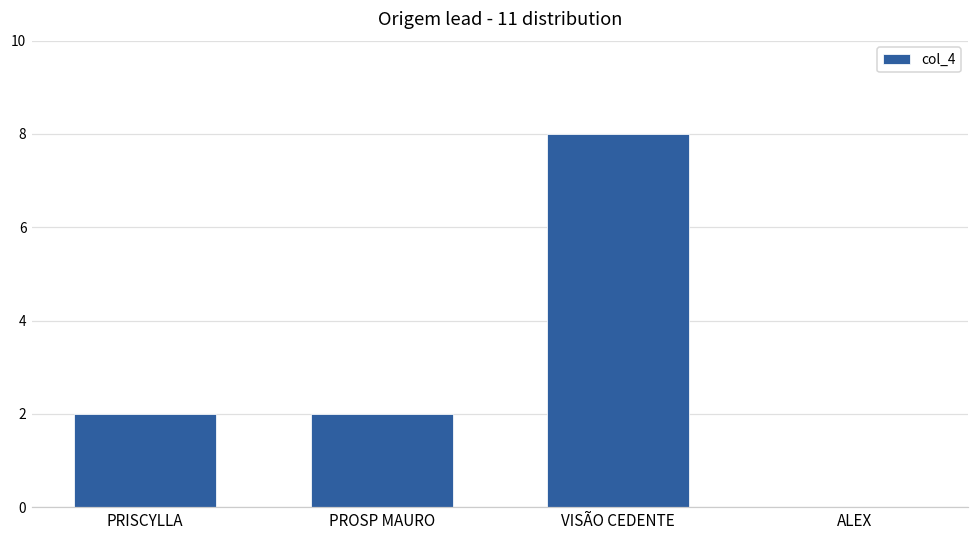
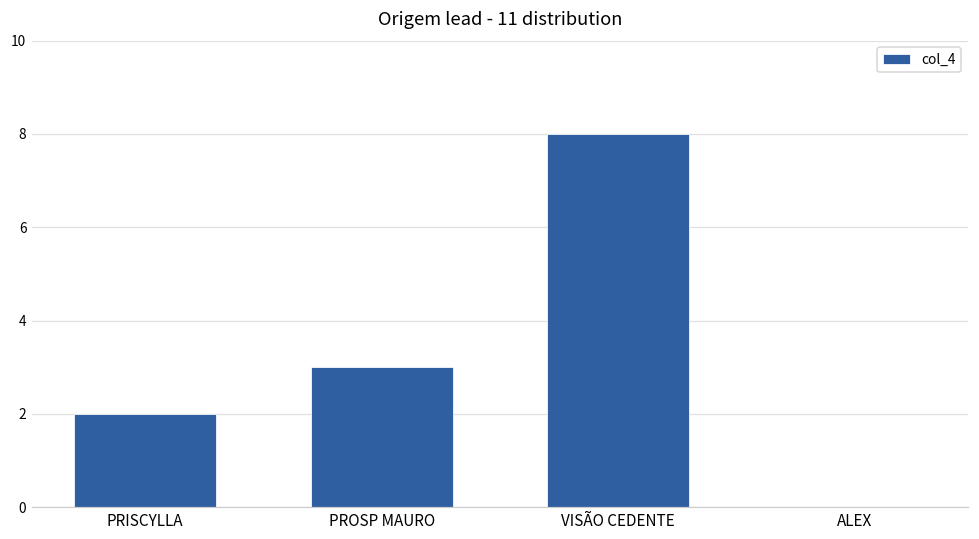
  {
    "PRISCYLLA": 2,
-   "PROSP MAURO": 2,
+   "PROSP MAURO": 3,
    "VISÃO CEDENTE": 8,
    "ALEX": 0
  }
